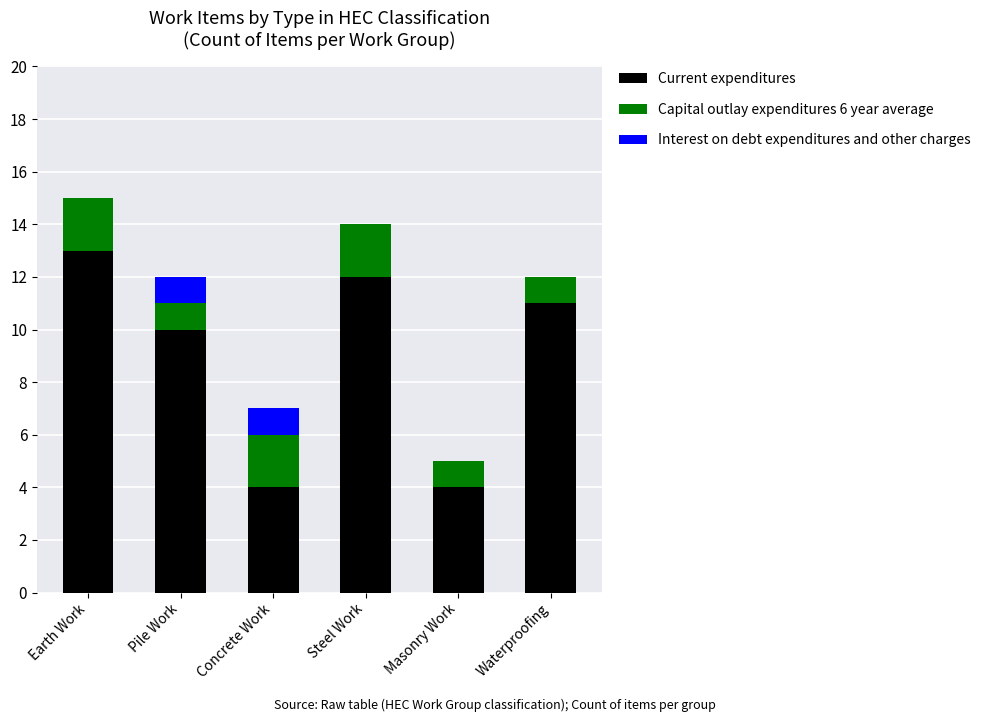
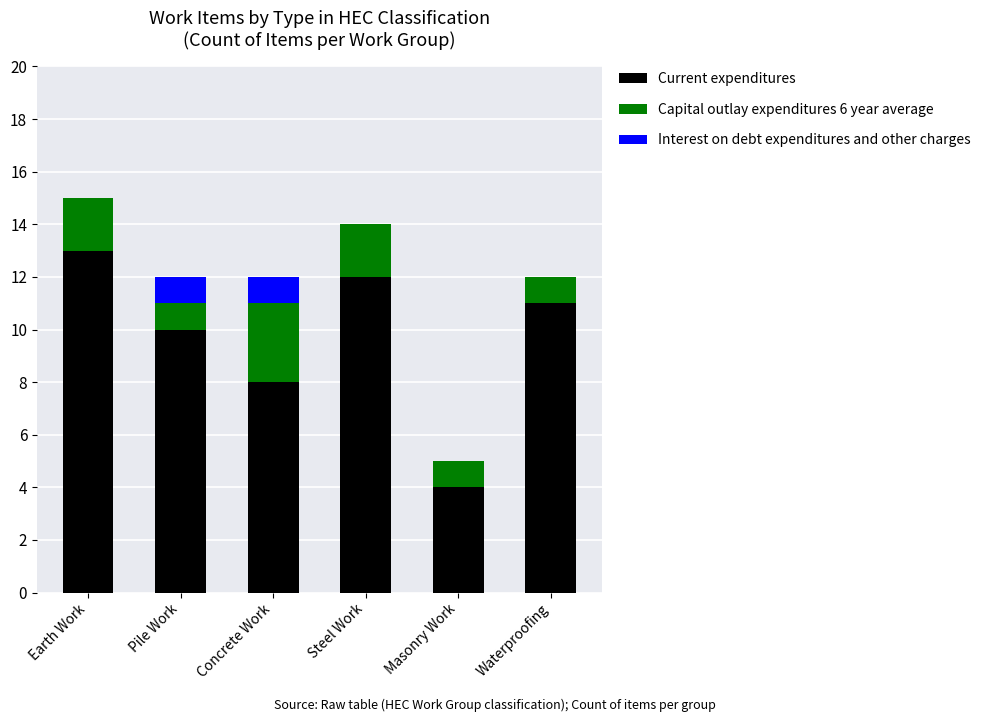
  {
    "Current expenditures": {
      "Earth Work": 13,
      "Pile Work": 10,
-     "Concrete Work": 4,
+     "Concrete Work": 8,
      "Steel Work": 12,
      "Masonry Work": 4,
      "Waterproofing": 11
    },
    "Capital outlay expenditures 6 year average": {
      "Earth Work": 2,
      "Pile Work": 1,
-     "Concrete Work": 2,
+     "Concrete Work": 3,
      "Steel Work": 2,
      "Masonry Work": 1,
      "Waterproofing": 1
    },
    "Interest on debt expenditures and other charges": {
      "Earth Work": 0,
      "Pile Work": 1,
      "Concrete Work": 1,
      "Steel Work": 0,
      "Masonry Work": 0,
      "Waterproofing": 0
    }
  }
